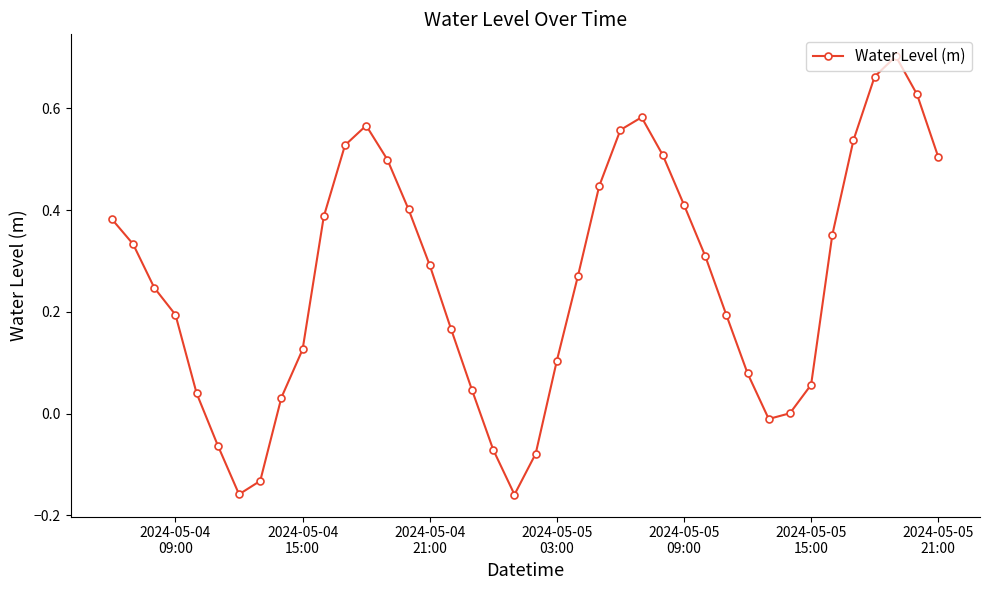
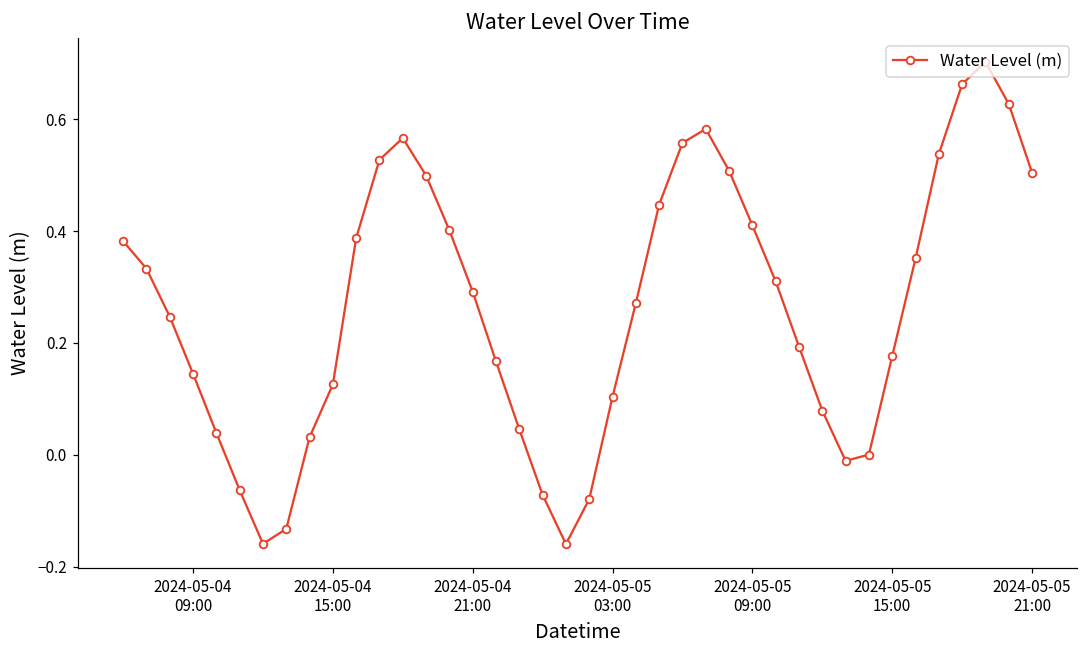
  {
-   "2024-05-04 09:00": 0.19,
+   "2024-05-04 09:00": 0.15,
    "2024-05-04 15:00": 0.13,
    "2024-05-04 21:00": 0.29,
    "2024-05-05 03:00": 0.10,
    "2024-05-05 09:00": 0.41,
-   "2024-05-05 15:00": 0.06,
+   "2024-05-05 15:00": 0.18,
    "2024-05-05 21:00": 0.50
  }
